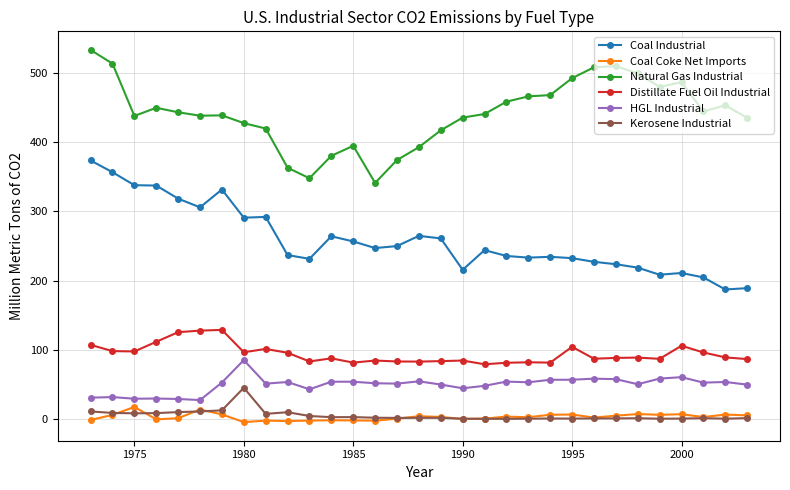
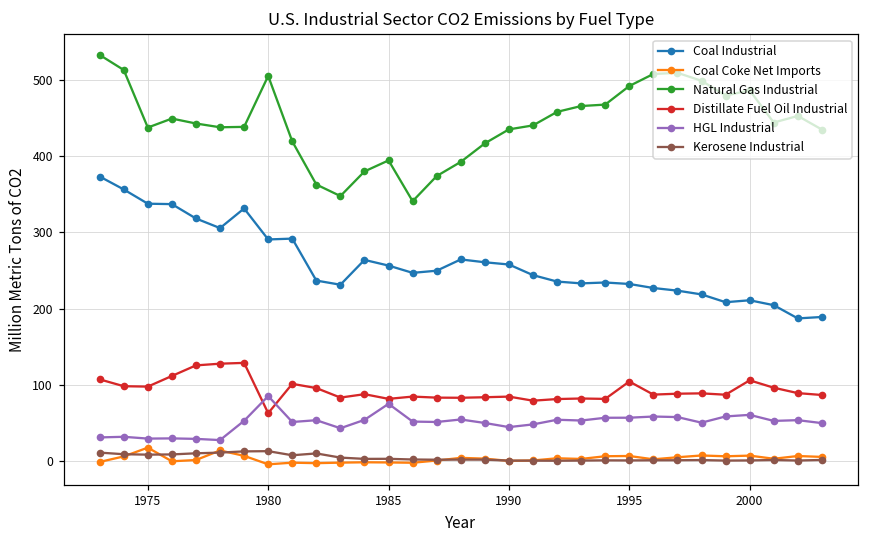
  {
    "Coal Industrial": {
      "1975": 340,
      "1980": 290,
      "1985": 260,
-     "1990": 220,
+     "1990": 260,
      "1995": 230,
      "2000": 210
    },
    "Coal Coke Net Imports": {
      "1975": 20,
      "1980": 0,
      "1985": 0,
      "1995": 10,
      "2000": 10
    },
    "Natural Gas Industrial": {
      "1975": 440,
-     "1980": 430,
+     "1980": 510,
      "1985": 390,
      "1990": 440,
      "1995": 490
    },
    "Distillate Fuel Oil Industrial": {
      "1975": 100,
-     "1980": 100,
+     "1980": 60,
      "1985": 80,
      "1990": 80,
      "1995": 100,
      "2000": 110
    },
    "HGL Industrial": {
      "1975": 30,
      "1980": 90,
-     "1985": 50,
+     "1985": 80,
      "1990": 40,
      "1995": 60,
      "2000": 60
    },
    "Kerosene Industrial": {
      "1975": 10,
-     "1980": 50,
+     "1980": 10,
      "1985": 0,
      "1995": 0,
      "2000": 0
    }
  }
